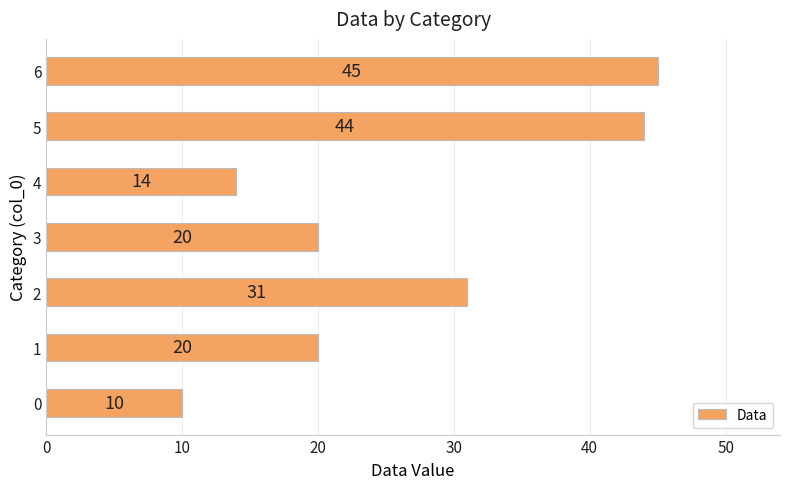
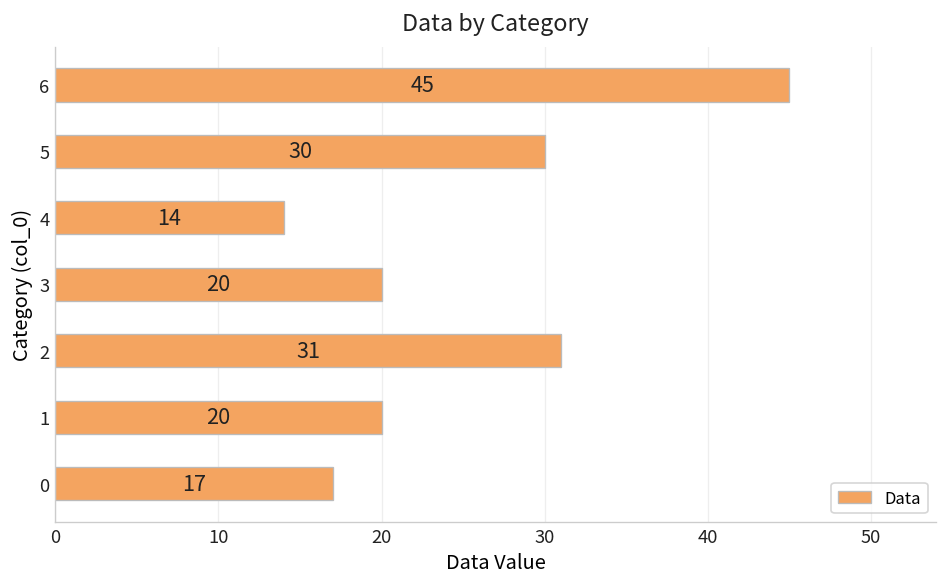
  {
    "6": 45,
-   "5": 44,
+   "5": 30,
    "4": 14,
    "3": 20,
    "2": 31,
    "1": 20,
-   "0": 10
+   "0": 17
  }
